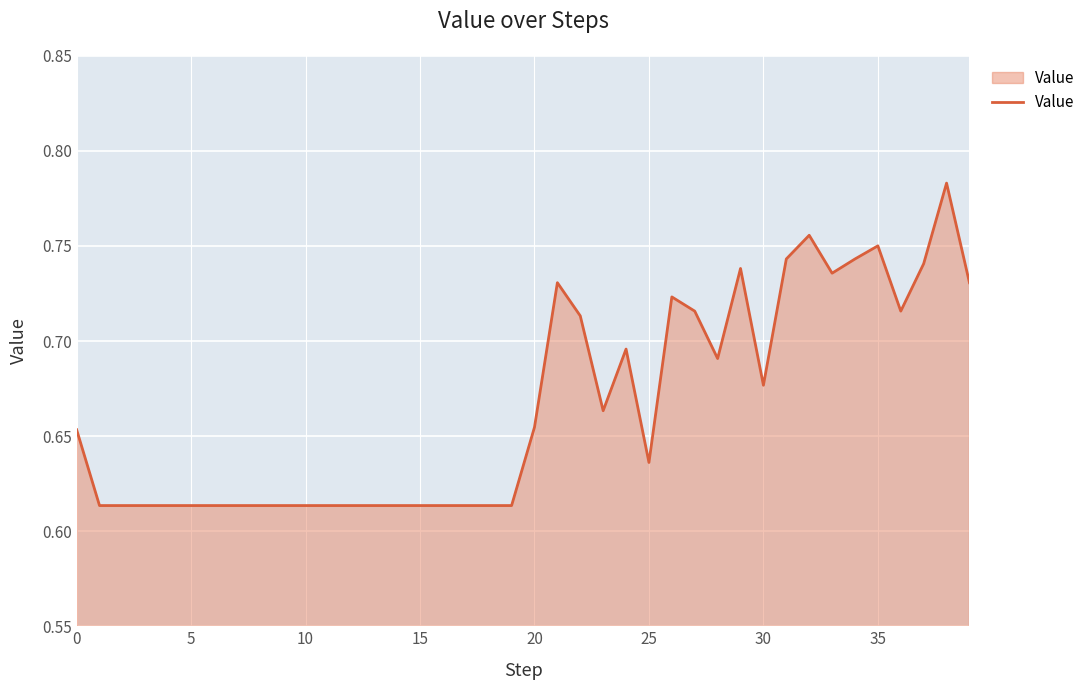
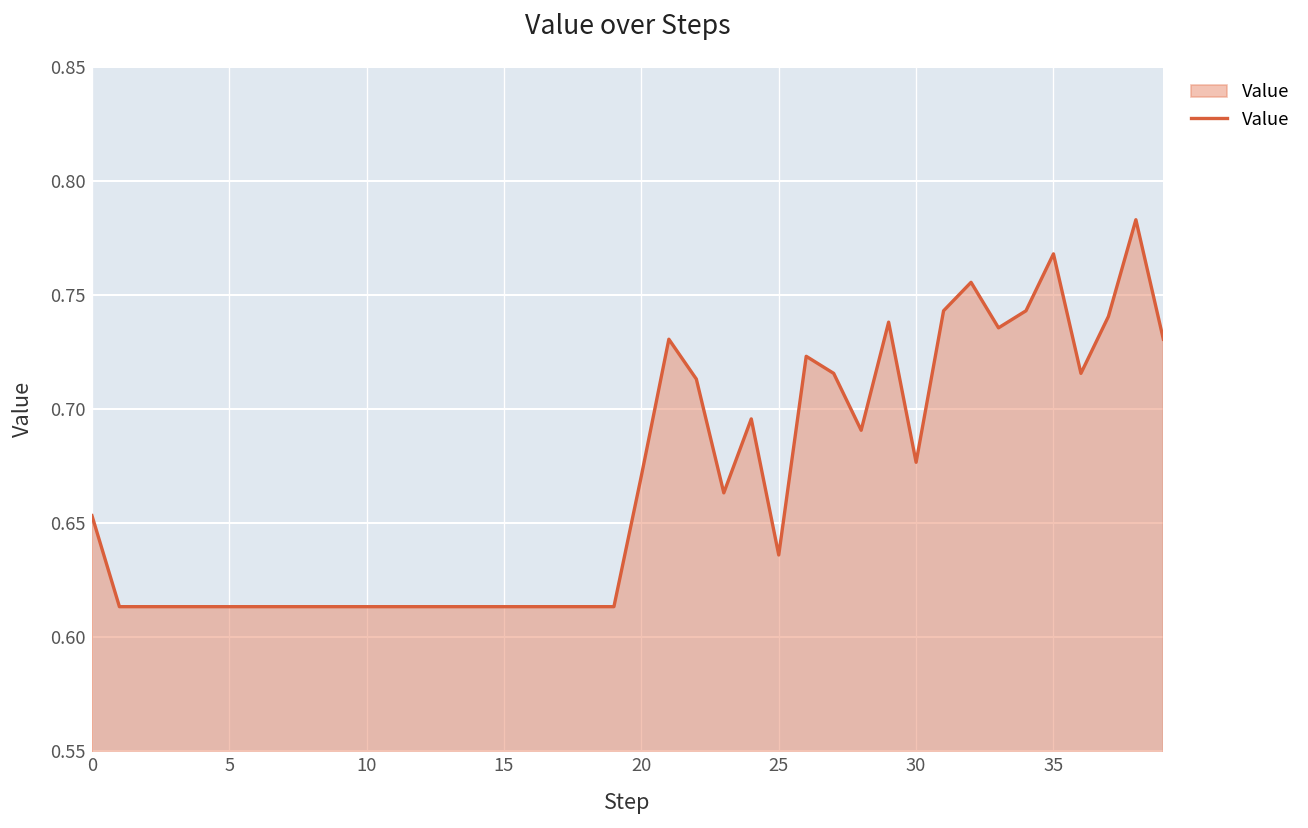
  {
    "0": 0.653,
    "5": 0.613,
    "10": 0.613,
    "15": 0.613,
-   "20": 0.655,
+   "20": 0.671,
    "25": 0.636,
    "30": 0.677,
-   "35": 0.750
+   "35": 0.768
  }
